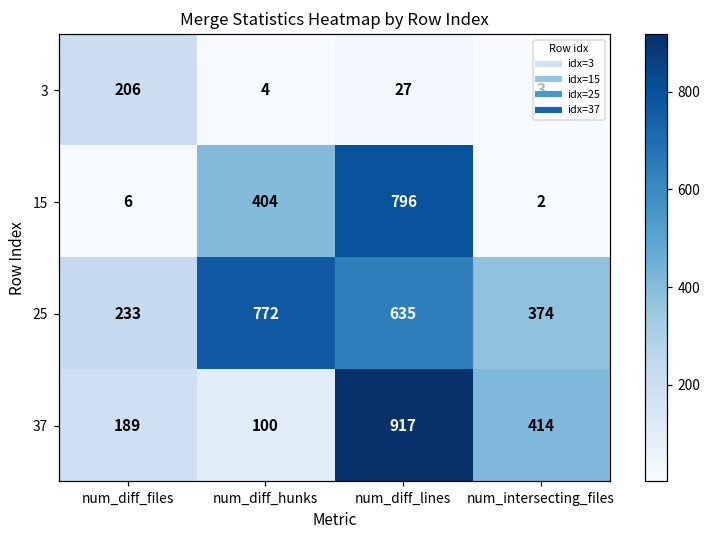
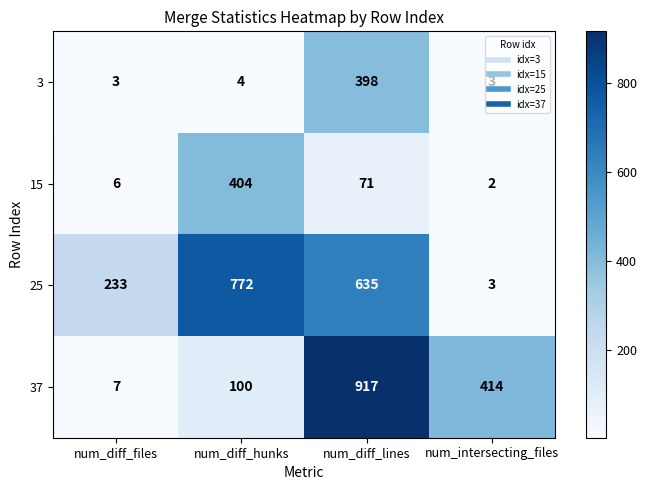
  {
    "3": {
-     "num_diff_files": 206,
+     "num_diff_files": 3,
      "num_diff_hunks": 4,
-     "num_diff_lines": 27
+     "num_diff_lines": 398
    },
    "15": {
      "num_diff_files": 6,
      "num_diff_hunks": 404,
-     "num_diff_lines": 796,
+     "num_diff_lines": 71,
      "num_intersecting_files": 2
    },
    "25": {
      "num_diff_files": 233,
      "num_diff_hunks": 772,
      "num_diff_lines": 635,
-     "num_intersecting_files": 374
+     "num_intersecting_files": 3
    },
    "37": {
-     "num_diff_files": 189,
+     "num_diff_files": 7,
      "num_diff_hunks": 100,
      "num_diff_lines": 917,
      "num_intersecting_files": 414
    }
  }
